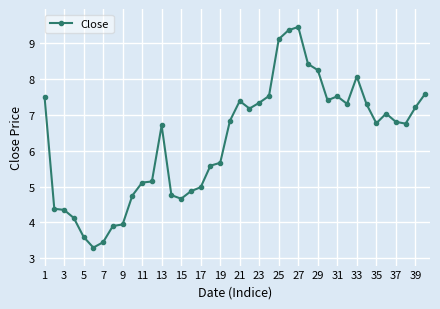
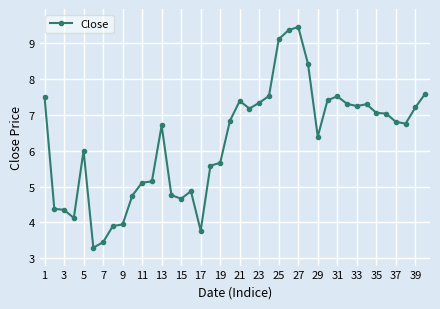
  {
    "1": 7.5,
    "3": 4.4,
-   "5": 3.6,
+   "5": 6.0,
    "7": 3.5,
    "9": 3.9,
    "11": 5.1,
    "13": 6.7,
    "15": 4.7,
-   "17": 5.0,
+   "17": 3.8,
    "19": 5.7,
    "21": 7.4,
    "23": 7.3,
    "25": 9.1,
    "27": 9.4,
-   "29": 8.2,
+   "29": 6.4,
    "31": 7.5,
-   "33": 8.1,
-   "35": 6.8,
+   "33": 7.2,
+   "35": 7.1,
    "37": 6.8,
    "39": 7.2
  }
